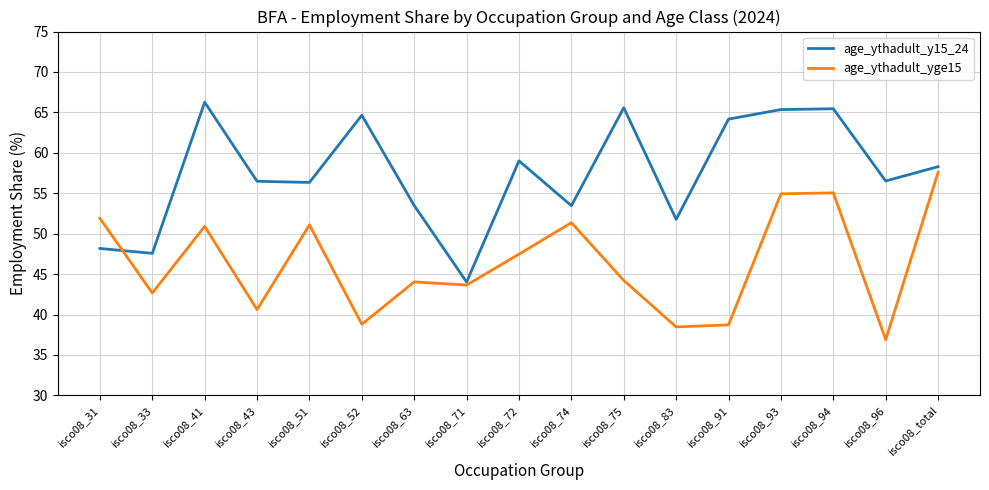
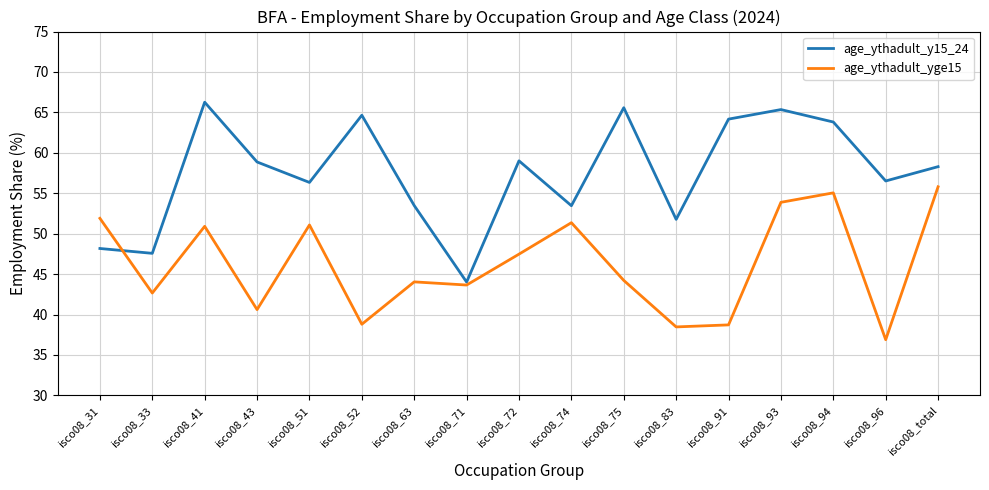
  {
    "age_ythadult_y15_24": {
      "isco08_31": 48,
      "isco08_33": 48,
      "isco08_41": 66,
-     "isco08_43": 56,
+     "isco08_43": 59,
      "isco08_51": 56,
      "isco08_52": 65,
      "isco08_63": 53,
      "isco08_71": 44,
      "isco08_72": 59,
      "isco08_74": 53,
      "isco08_75": 66,
      "isco08_83": 52,
      "isco08_91": 64,
      "isco08_93": 65,
-     "isco08_94": 65,
+     "isco08_94": 64,
      "isco08_96": 57,
      "isco08_total": 58
    },
    "age_ythadult_yge15": {
      "isco08_31": 52,
      "isco08_33": 43,
      "isco08_41": 51,
      "isco08_43": 41,
      "isco08_51": 51,
      "isco08_52": 39,
      "isco08_63": 44,
      "isco08_71": 44,
      "isco08_72": 47,
      "isco08_74": 51,
      "isco08_75": 44,
      "isco08_83": 38,
      "isco08_91": 39,
-     "isco08_93": 55,
+     "isco08_93": 54,
      "isco08_94": 55,
      "isco08_96": 37,
-     "isco08_total": 58
+     "isco08_total": 56
    }
  }
